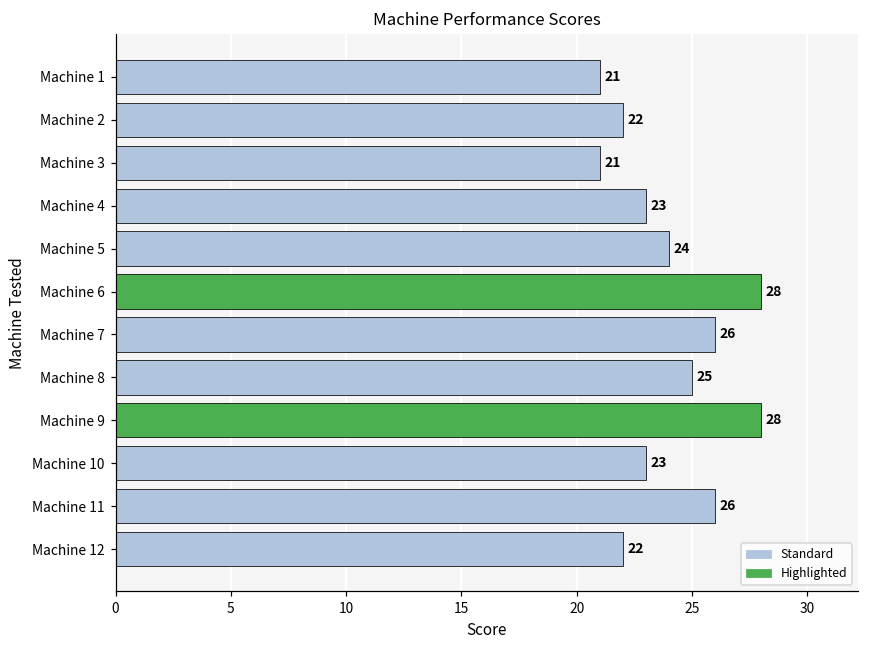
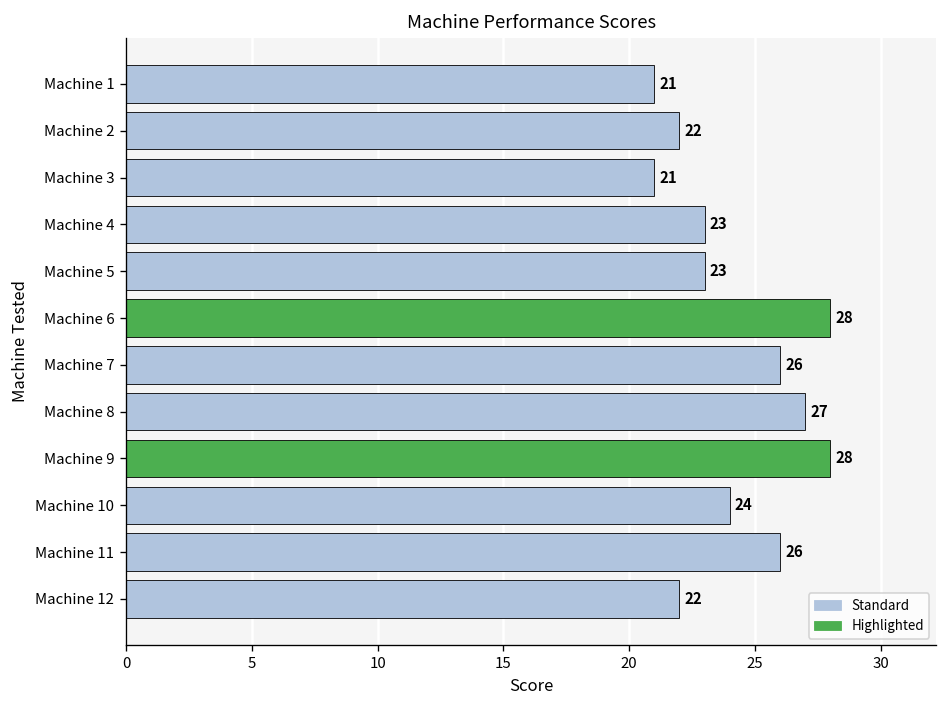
  {
    "Machine 1": 21,
    "Machine 2": 22,
    "Machine 3": 21,
    "Machine 4": 23,
-   "Machine 5": 24,
+   "Machine 5": 23,
    "Machine 6": 28,
    "Machine 7": 26,
-   "Machine 8": 25,
+   "Machine 8": 27,
    "Machine 9": 28,
-   "Machine 10": 23,
+   "Machine 10": 24,
    "Machine 11": 26,
    "Machine 12": 22
  }
